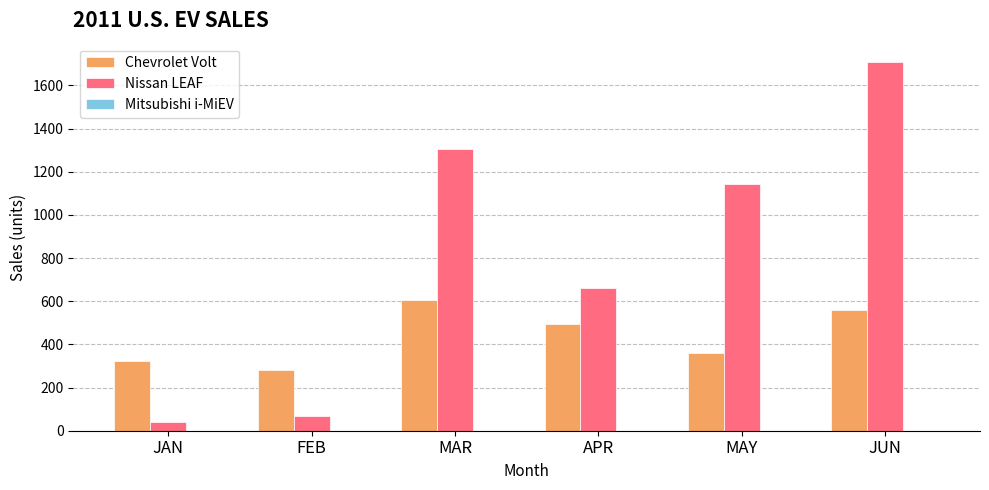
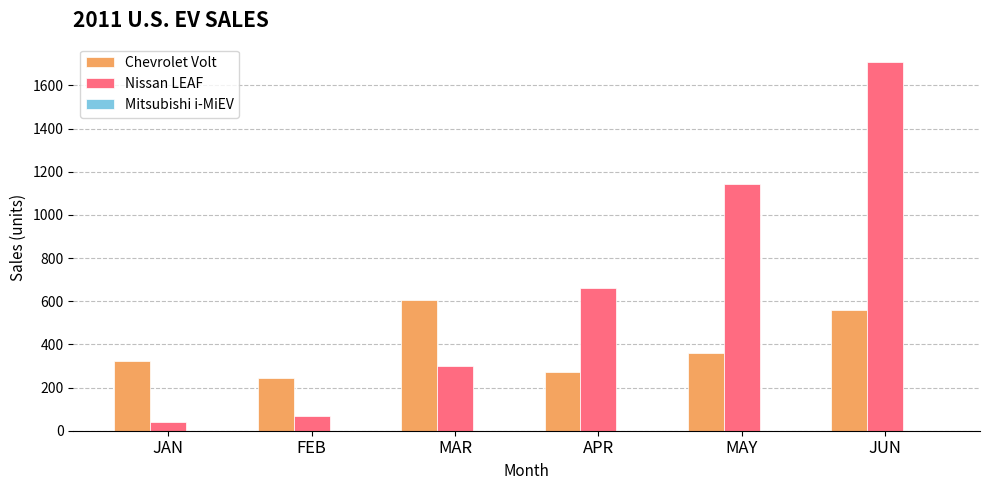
  {
    "Chevrolet Volt": {
      "JAN": 320,
-     "FEB": 280,
+     "FEB": 240,
      "MAR": 610,
-     "APR": 490,
+     "APR": 270,
      "MAY": 360,
      "JUN": 560
    },
    "Nissan LEAF": {
      "JAN": 40,
      "FEB": 70,
-     "MAR": 1310,
+     "MAR": 300,
      "APR": 660,
      "MAY": 1140,
      "JUN": 1710
    },
    "Mitsubishi i-MiEV": {
      "JAN": 0,
      "FEB": 0,
      "MAR": 0,
      "APR": 0,
      "MAY": 0,
      "JUN": 0
    }
  }
